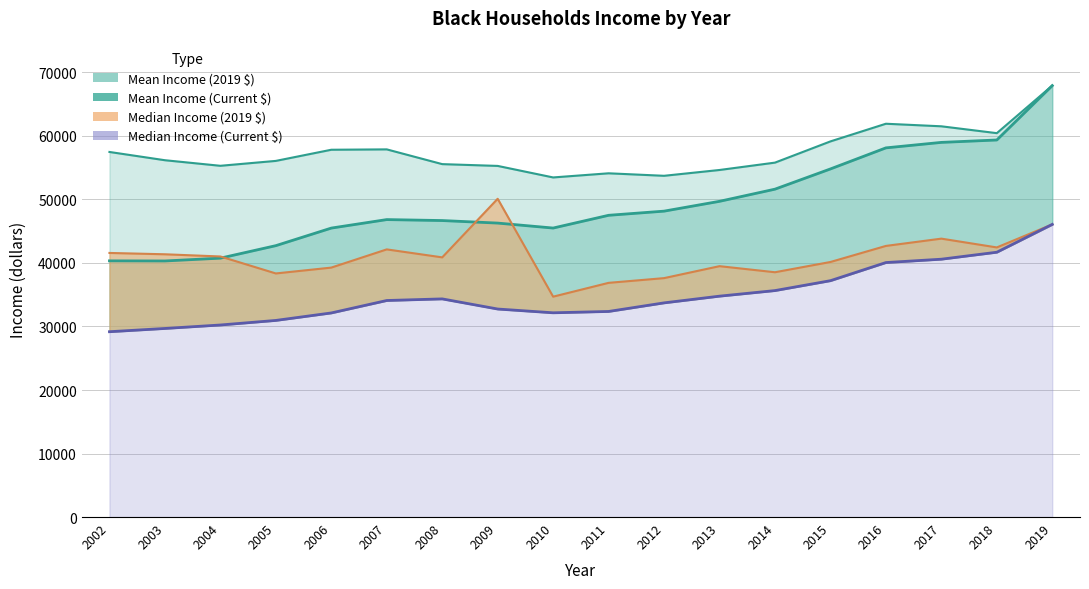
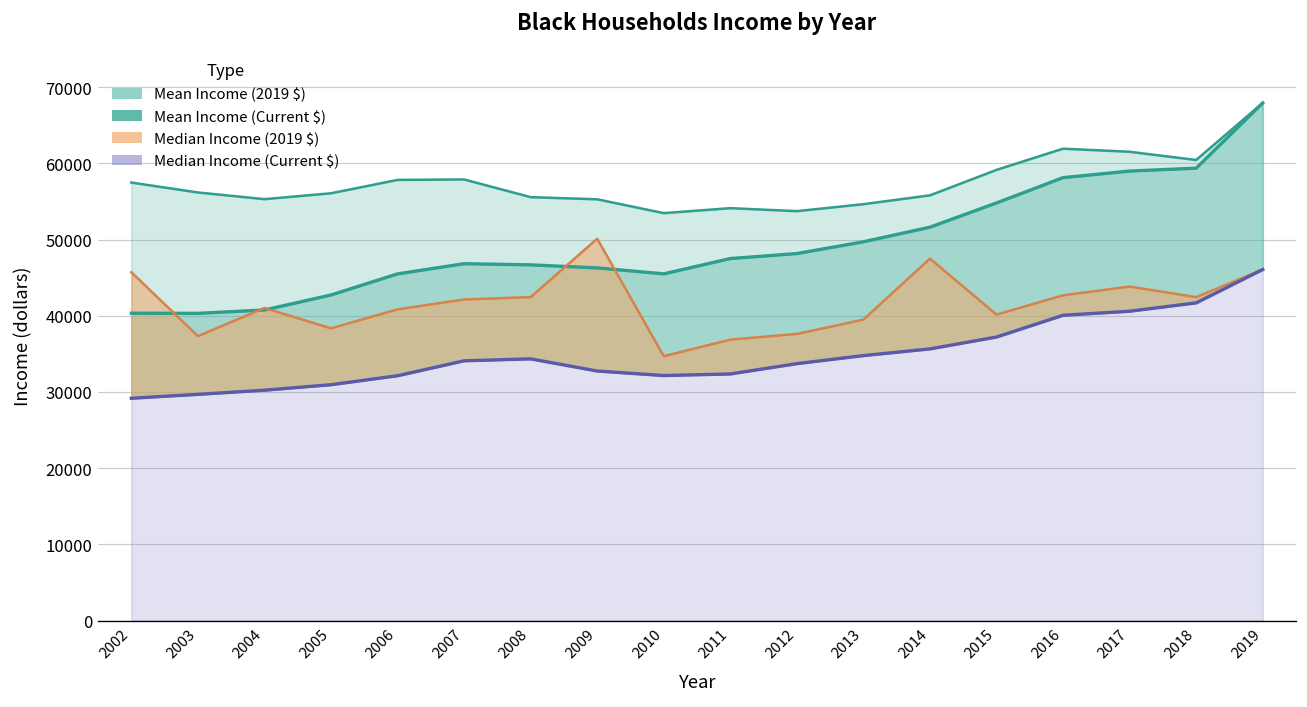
  {
    "Median Income (2019 $)": {
-     "2002": 42000,
-     "2003": 41000,
+     "2002": 46000,
+     "2003": 37000,
      "2005": 38000,
-     "2006": 39000,
+     "2006": 41000,
      "2007": 42000,
-     "2008": 41000,
+     "2008": 42000,
      "2009": 50000,
      "2010": 35000,
      "2011": 37000,
      "2012": 38000,
      "2013": 39000,
-     "2014": 39000,
+     "2014": 47000,
      "2015": 40000,
      "2016": 43000,
      "2017": 44000,
      "2018": 42000
    }
  }
